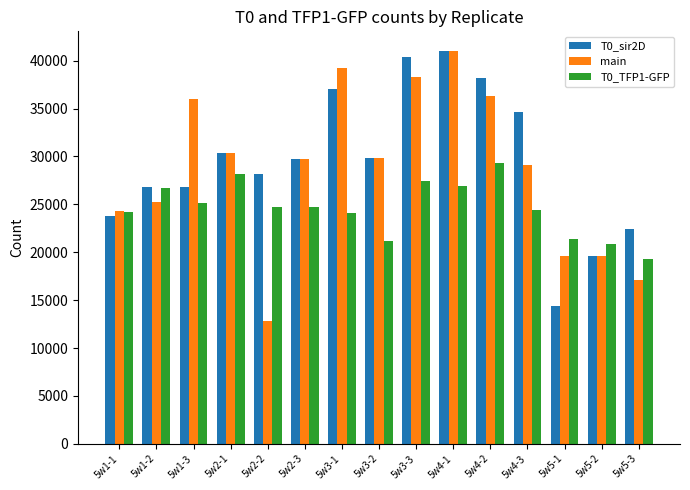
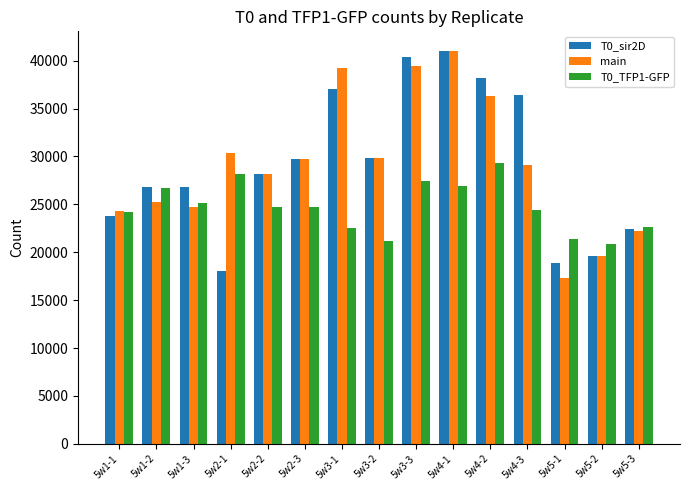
  {
    "T0_sir2D": {
      "5w1-1": 24000,
      "5w1-2": 27000,
      "5w1-3": 27000,
-     "5w2-1": 30000,
+     "5w2-1": 18000,
      "5w2-2": 28000,
      "5w2-3": 30000,
      "5w3-1": 37000,
      "5w3-2": 30000,
      "5w3-3": 40000,
      "5w4-1": 41000,
      "5w4-2": 38000,
-     "5w4-3": 35000,
-     "5w5-1": 14000,
+     "5w4-3": 36000,
+     "5w5-1": 19000,
      "5w5-2": 20000,
      "5w5-3": 22000
    },
    "main": {
      "5w1-1": 24000,
      "5w1-2": 25000,
-     "5w1-3": 36000,
+     "5w1-3": 25000,
      "5w2-1": 30000,
-     "5w2-2": 13000,
+     "5w2-2": 28000,
      "5w2-3": 30000,
      "5w3-1": 39000,
      "5w3-2": 30000,
-     "5w3-3": 38000,
+     "5w3-3": 39000,
      "5w4-1": 41000,
      "5w4-2": 36000,
      "5w4-3": 29000,
-     "5w5-1": 20000,
+     "5w5-1": 17000,
      "5w5-2": 20000,
-     "5w5-3": 17000
+     "5w5-3": 22000
    },
    "T0_TFP1-GFP": {
      "5w1-1": 24000,
      "5w1-2": 27000,
      "5w1-3": 25000,
      "5w2-1": 28000,
      "5w2-2": 25000,
      "5w2-3": 25000,
-     "5w3-1": 24000,
+     "5w3-1": 23000,
      "5w3-2": 21000,
      "5w3-3": 27000,
      "5w4-1": 27000,
      "5w4-2": 29000,
      "5w4-3": 24000,
      "5w5-1": 21000,
      "5w5-2": 21000,
-     "5w5-3": 19000
+     "5w5-3": 23000
    }
  }
